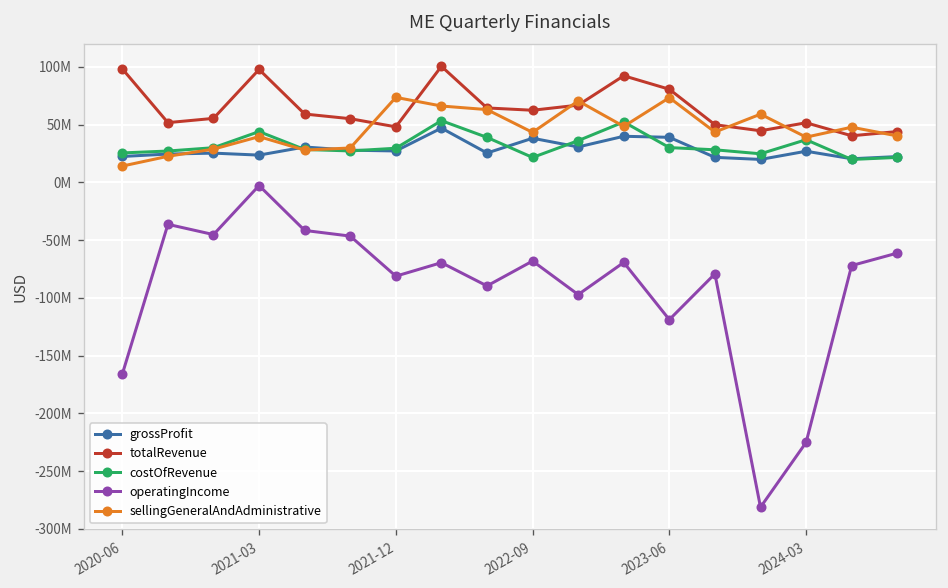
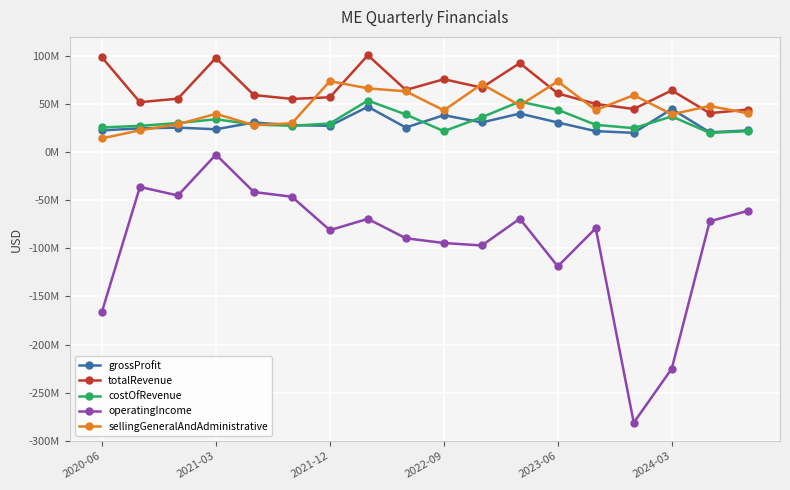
  {
    "grossProfit": {
      "2020-06": 20000000,
      "2021-03": 20000000,
      "2022-09": 40000000,
-     "2023-06": 40000000,
-     "2024-03": 30000000
+     "2023-06": 30000000,
+     "2024-03": 40000000
    },
    "totalRevenue": {
      "2020-06": 100000000,
      "2021-03": 100000000,
-     "2021-12": 50000000,
-     "2022-09": 60000000,
-     "2023-06": 80000000,
-     "2024-03": 50000000
+     "2021-12": 60000000,
+     "2022-09": 80000000,
+     "2023-06": 60000000,
+     "2024-03": 60000000
    },
    "costOfRevenue": {
      "2020-06": 30000000,
-     "2021-03": 40000000,
+     "2021-03": 30000000,
      "2022-09": 20000000,
-     "2023-06": 30000000
+     "2023-06": 40000000
    },
    "operatingIncome": {
      "2020-06": -170000000,
      "2021-03": 0,
      "2021-12": -80000000,
-     "2022-09": -70000000,
+     "2022-09": -90000000,
      "2023-06": -120000000,
      "2024-03": -230000000
    },
    "sellingGeneralAndAdministrative": {
      "2020-06": 10000000,
      "2021-03": 40000000,
      "2021-12": 70000000,
      "2022-09": 40000000,
      "2023-06": 70000000
    }
  }
